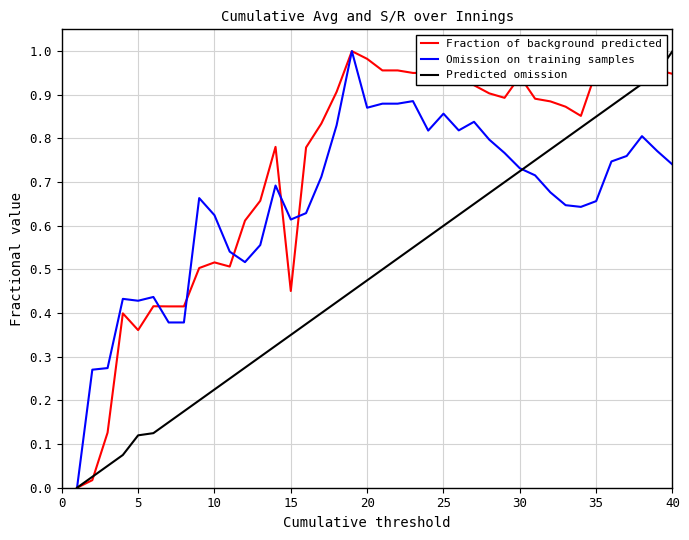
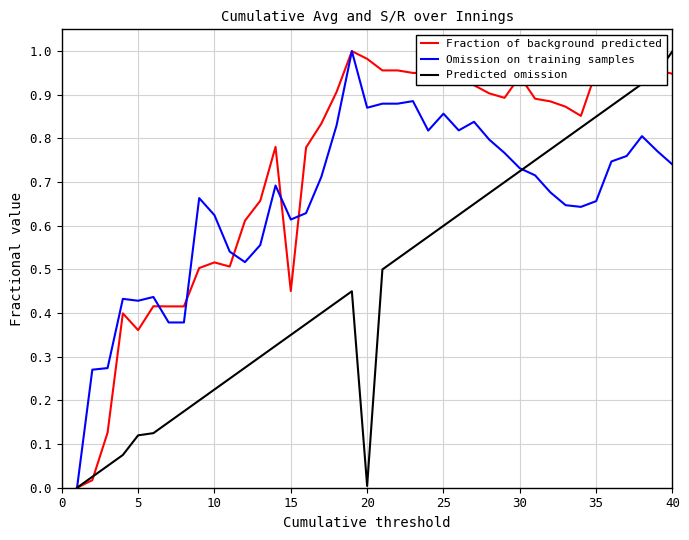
  {
    "Fraction of background predicted": {
      "5": 0.36,
      "10": 0.52,
      "15": 0.45,
      "20": 0.98,
      "40": 0.95
    },
    "Omission on training samples": {
      "5": 0.43,
      "10": 0.62,
      "15": 0.61,
      "20": 0.87,
      "25": 0.86,
      "30": 0.73,
      "35": 0.66,
      "40": 0.74
    },
    "Predicted omission": {
      "5": 0.12,
      "10": 0.23,
      "15": 0.35,
-     "20": 0.48,
+     "20": 0.00,
      "25": 0.60,
      "30": 0.73,
      "35": 0.85,
      "40": 1.00
    }
  }
